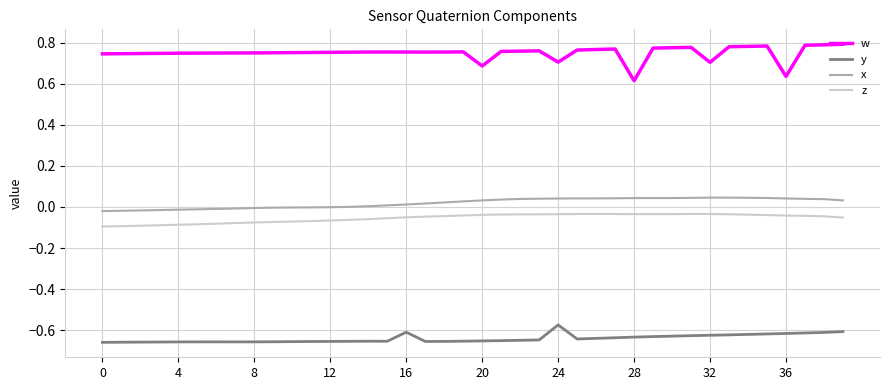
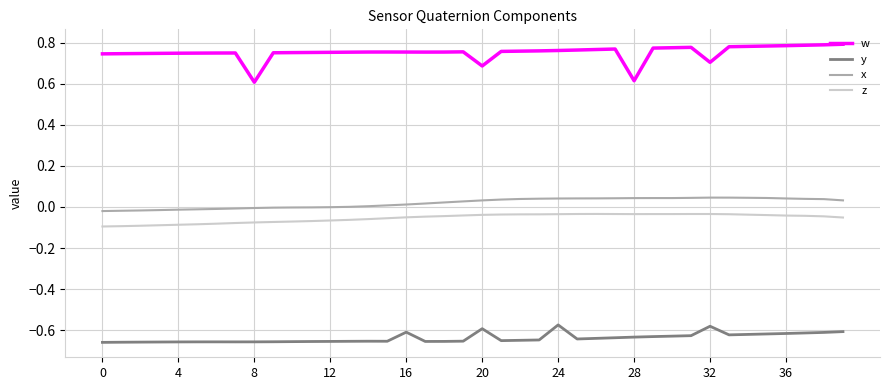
  {
    "w": {
      "0": 0.75,
      "4": 0.75,
-     "8": 0.75,
+     "8": 0.61,
      "12": 0.75,
      "16": 0.75,
      "20": 0.69,
-     "24": 0.71,
+     "24": 0.76,
      "28": 0.61,
      "32": 0.70,
-     "36": 0.64
+     "36": 0.79
    },
    "y": {
      "0": -0.66,
      "4": -0.66,
      "8": -0.66,
      "12": -0.65,
      "16": -0.61,
-     "20": -0.65,
+     "20": -0.59,
      "24": -0.57,
      "28": -0.63,
-     "32": -0.62,
+     "32": -0.58,
      "36": -0.62
    }
  }
